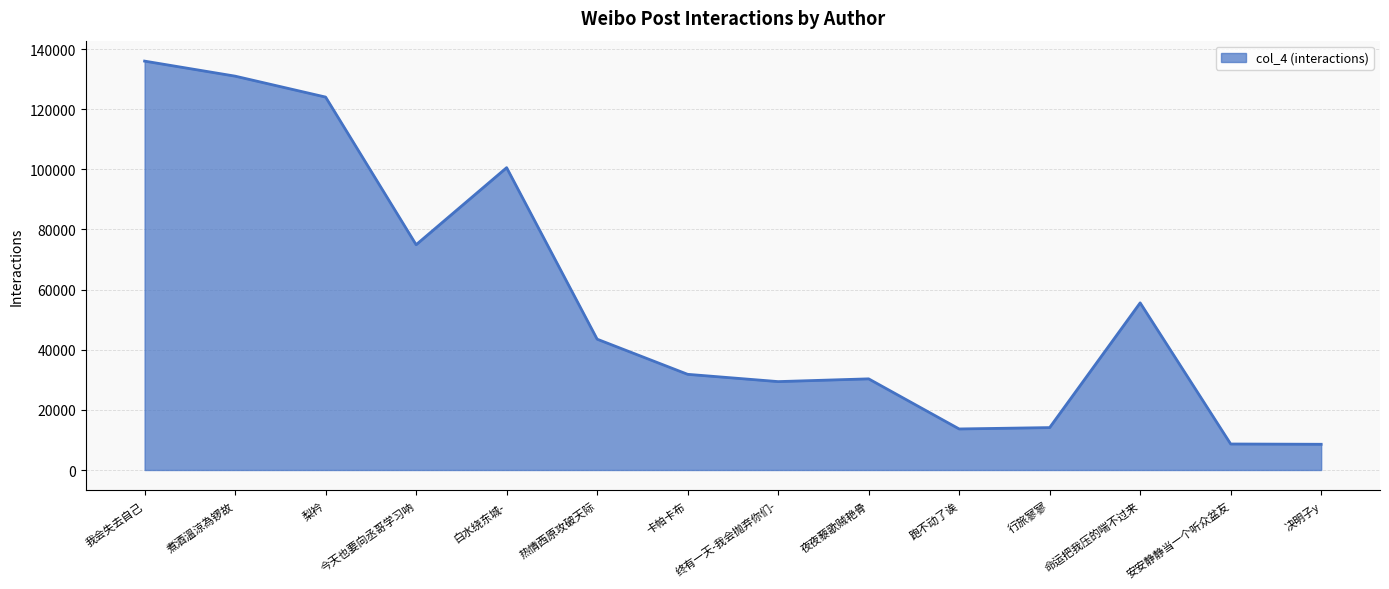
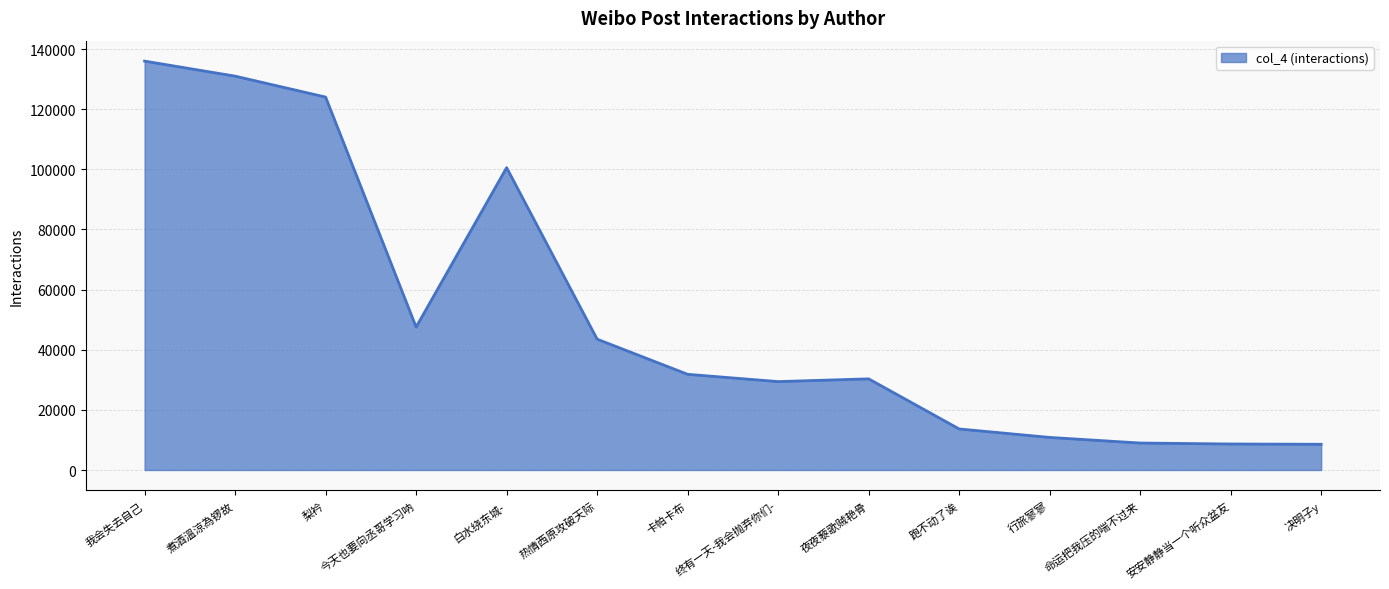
  {
    "我会失去自己": 136000,
    "煮酒溫涼為锣故": 131000,
    "梨衿": 124000,
-   "今天也要向丞哥学习呐": 75000,
+   "今天也要向丞哥学习呐": 48000,
    "白水绕东城-": 101000,
    "热情西原攻破天际": 44000,
    "卡帕卡布": 32000,
    "终有一天-我会抛弃你们-": 29000,
    "夜夜藜歌贼艳骨": 30000,
    "跑不动了诶": 14000,
-   "行旅寥寥": 14000,
-   "命运把我压的喘不过来": 56000,
+   "行旅寥寥": 11000,
+   "命运把我压的喘不过来": 9000,
    "安安静静当一个听众盆友": 9000,
    "决明子y": 9000
  }
